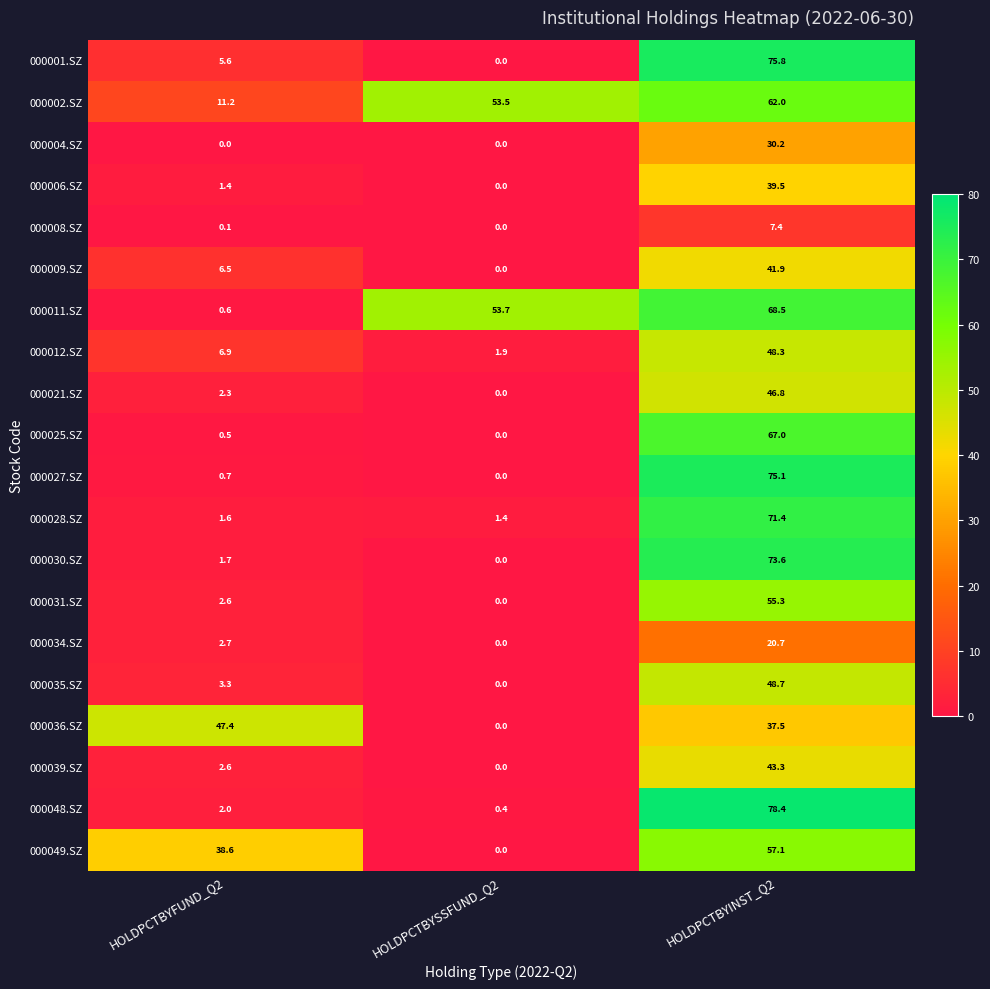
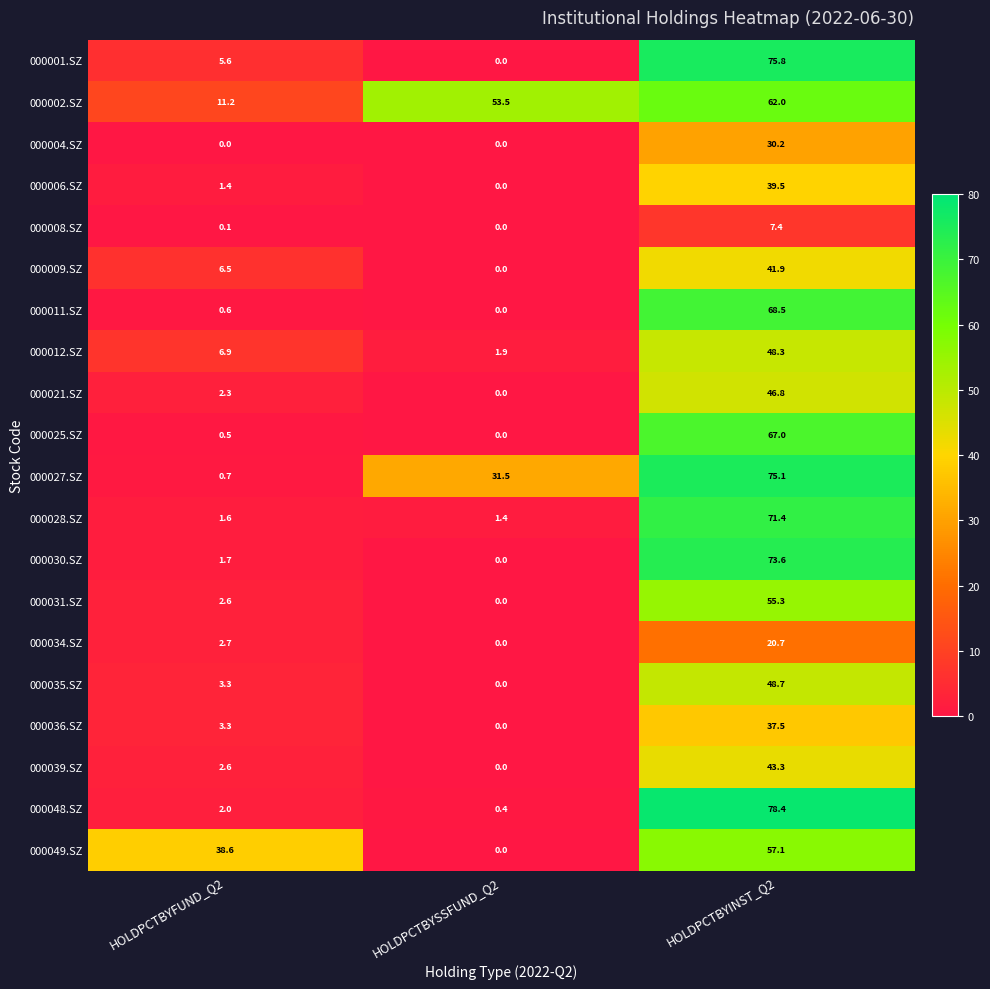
  {
    "000001.SZ": {
      "HOLDPCTBYFUND_Q2": 5.6,
      "HOLDPCTBYSSFUND_Q2": 0.0,
      "HOLDPCTBYINST_Q2": 75.8
    },
    "000002.SZ": {
      "HOLDPCTBYFUND_Q2": 11.2,
      "HOLDPCTBYSSFUND_Q2": 53.5,
      "HOLDPCTBYINST_Q2": 62.0
    },
    "000004.SZ": {
      "HOLDPCTBYFUND_Q2": 0.0,
      "HOLDPCTBYSSFUND_Q2": 0.0,
      "HOLDPCTBYINST_Q2": 30.2
    },
    "000006.SZ": {
      "HOLDPCTBYFUND_Q2": 1.4,
      "HOLDPCTBYSSFUND_Q2": 0.0,
      "HOLDPCTBYINST_Q2": 39.5
    },
    "000008.SZ": {
      "HOLDPCTBYFUND_Q2": 0.1,
      "HOLDPCTBYSSFUND_Q2": 0.0,
      "HOLDPCTBYINST_Q2": 7.4
    },
    "000009.SZ": {
      "HOLDPCTBYFUND_Q2": 6.5,
      "HOLDPCTBYSSFUND_Q2": 0.0,
      "HOLDPCTBYINST_Q2": 41.9
    },
    "000011.SZ": {
      "HOLDPCTBYFUND_Q2": 0.6,
-     "HOLDPCTBYSSFUND_Q2": 53.7,
+     "HOLDPCTBYSSFUND_Q2": 0.0,
      "HOLDPCTBYINST_Q2": 68.5
    },
    "000012.SZ": {
      "HOLDPCTBYFUND_Q2": 6.9,
      "HOLDPCTBYSSFUND_Q2": 1.9,
      "HOLDPCTBYINST_Q2": 48.3
    },
    "000021.SZ": {
      "HOLDPCTBYFUND_Q2": 2.3,
      "HOLDPCTBYSSFUND_Q2": 0.0,
      "HOLDPCTBYINST_Q2": 46.8
    },
    "000025.SZ": {
      "HOLDPCTBYFUND_Q2": 0.5,
      "HOLDPCTBYSSFUND_Q2": 0.0,
      "HOLDPCTBYINST_Q2": 67.0
    },
    "000027.SZ": {
      "HOLDPCTBYFUND_Q2": 0.7,
-     "HOLDPCTBYSSFUND_Q2": 0.0,
+     "HOLDPCTBYSSFUND_Q2": 31.5,
      "HOLDPCTBYINST_Q2": 75.1
    },
    "000028.SZ": {
      "HOLDPCTBYFUND_Q2": 1.6,
      "HOLDPCTBYSSFUND_Q2": 1.4,
      "HOLDPCTBYINST_Q2": 71.4
    },
    "000030.SZ": {
      "HOLDPCTBYFUND_Q2": 1.7,
      "HOLDPCTBYSSFUND_Q2": 0.0,
      "HOLDPCTBYINST_Q2": 73.6
    },
    "000031.SZ": {
      "HOLDPCTBYFUND_Q2": 2.6,
      "HOLDPCTBYSSFUND_Q2": 0.0,
      "HOLDPCTBYINST_Q2": 55.3
    },
    "000034.SZ": {
      "HOLDPCTBYFUND_Q2": 2.7,
      "HOLDPCTBYSSFUND_Q2": 0.0,
      "HOLDPCTBYINST_Q2": 20.7
    },
    "000035.SZ": {
      "HOLDPCTBYFUND_Q2": 3.3,
      "HOLDPCTBYSSFUND_Q2": 0.0,
      "HOLDPCTBYINST_Q2": 48.7
    },
    "000036.SZ": {
-     "HOLDPCTBYFUND_Q2": 47.4,
+     "HOLDPCTBYFUND_Q2": 3.3,
      "HOLDPCTBYSSFUND_Q2": 0.0,
      "HOLDPCTBYINST_Q2": 37.5
    },
    "000039.SZ": {
      "HOLDPCTBYFUND_Q2": 2.6,
      "HOLDPCTBYSSFUND_Q2": 0.0,
      "HOLDPCTBYINST_Q2": 43.3
    },
    "000048.SZ": {
      "HOLDPCTBYFUND_Q2": 2.0,
      "HOLDPCTBYSSFUND_Q2": 0.4,
      "HOLDPCTBYINST_Q2": 78.4
    },
    "000049.SZ": {
      "HOLDPCTBYFUND_Q2": 38.6,
      "HOLDPCTBYSSFUND_Q2": 0.0,
      "HOLDPCTBYINST_Q2": 57.1
    }
  }
